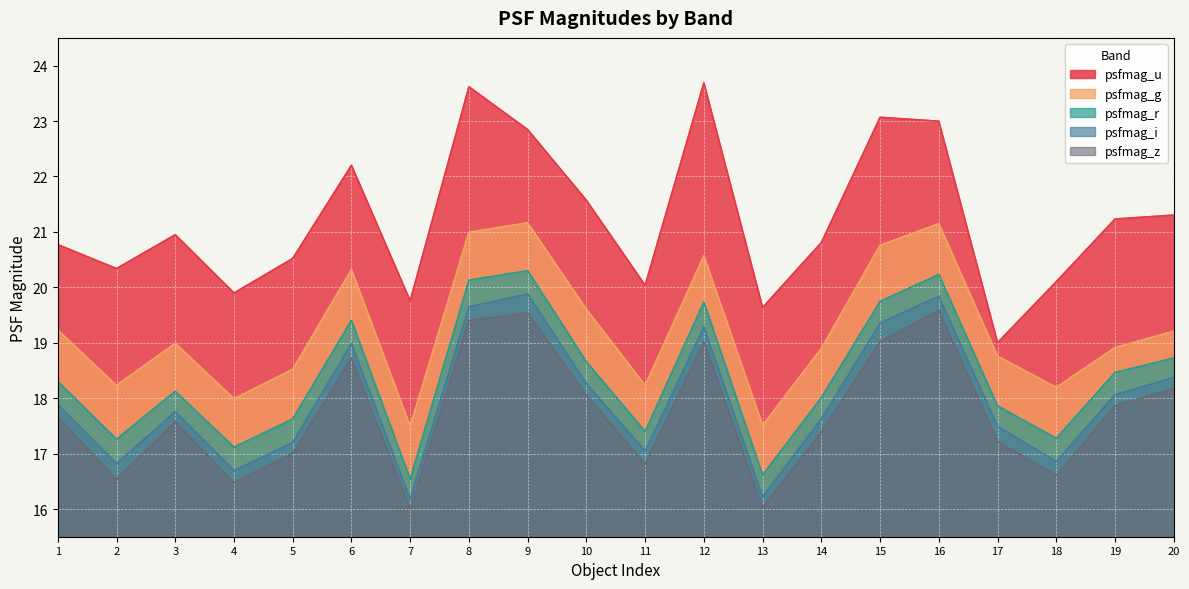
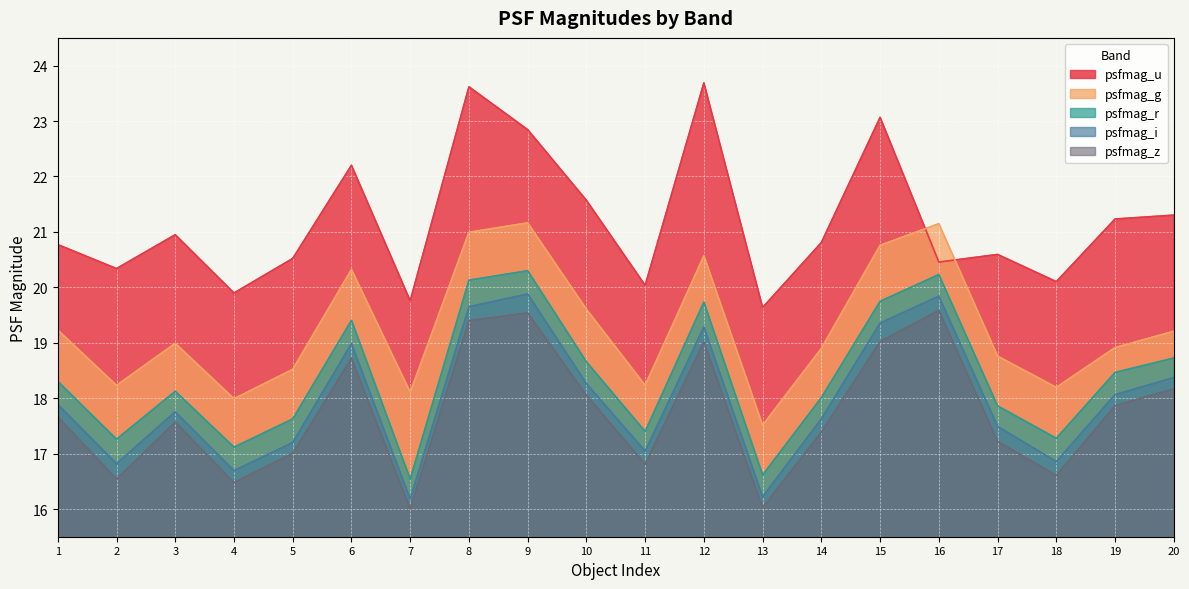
  {
    "psfmag_u": {
      "1": 20.8,
      "2": 20.3,
      "3": 20.9,
      "4": 19.9,
      "5": 20.5,
      "6": 22.2,
      "7": 19.8,
      "8": 23.6,
      "9": 22.8,
      "10": 21.6,
      "11": 20.0,
      "12": 23.7,
      "13": 19.6,
      "14": 20.8,
      "15": 23.1,
-     "16": 23.0,
-     "17": 19.0,
+     "16": 20.5,
+     "17": 20.6,
      "18": 20.1,
      "19": 21.2,
      "20": 21.3
    },
    "psfmag_g": {
      "1": 19.2,
      "2": 18.2,
      "3": 19.0,
      "4": 18.0,
      "5": 18.5,
      "6": 20.3,
-     "7": 17.5,
+     "7": 18.1,
      "8": 21.0,
      "9": 21.2,
      "10": 19.6,
      "11": 18.2,
      "12": 20.6,
      "13": 17.5,
      "14": 18.9,
      "15": 20.8,
      "16": 21.1,
      "17": 18.8,
      "18": 18.2,
      "19": 18.9,
      "20": 19.2
    }
  }
